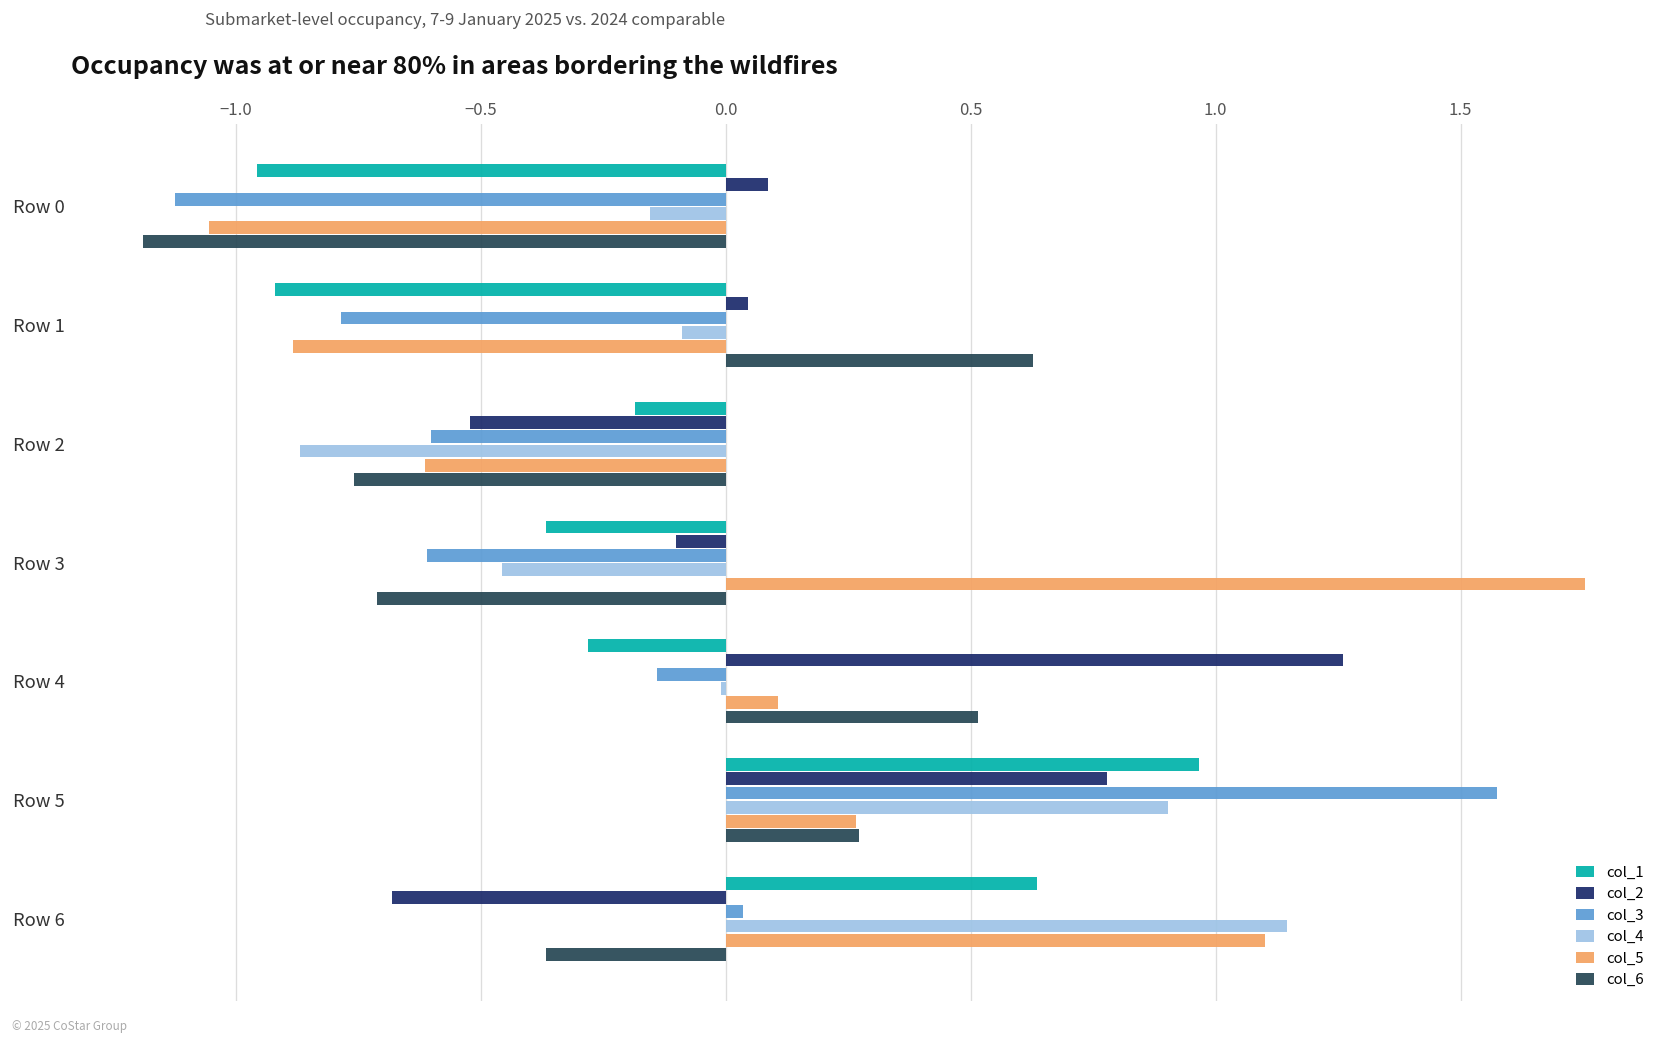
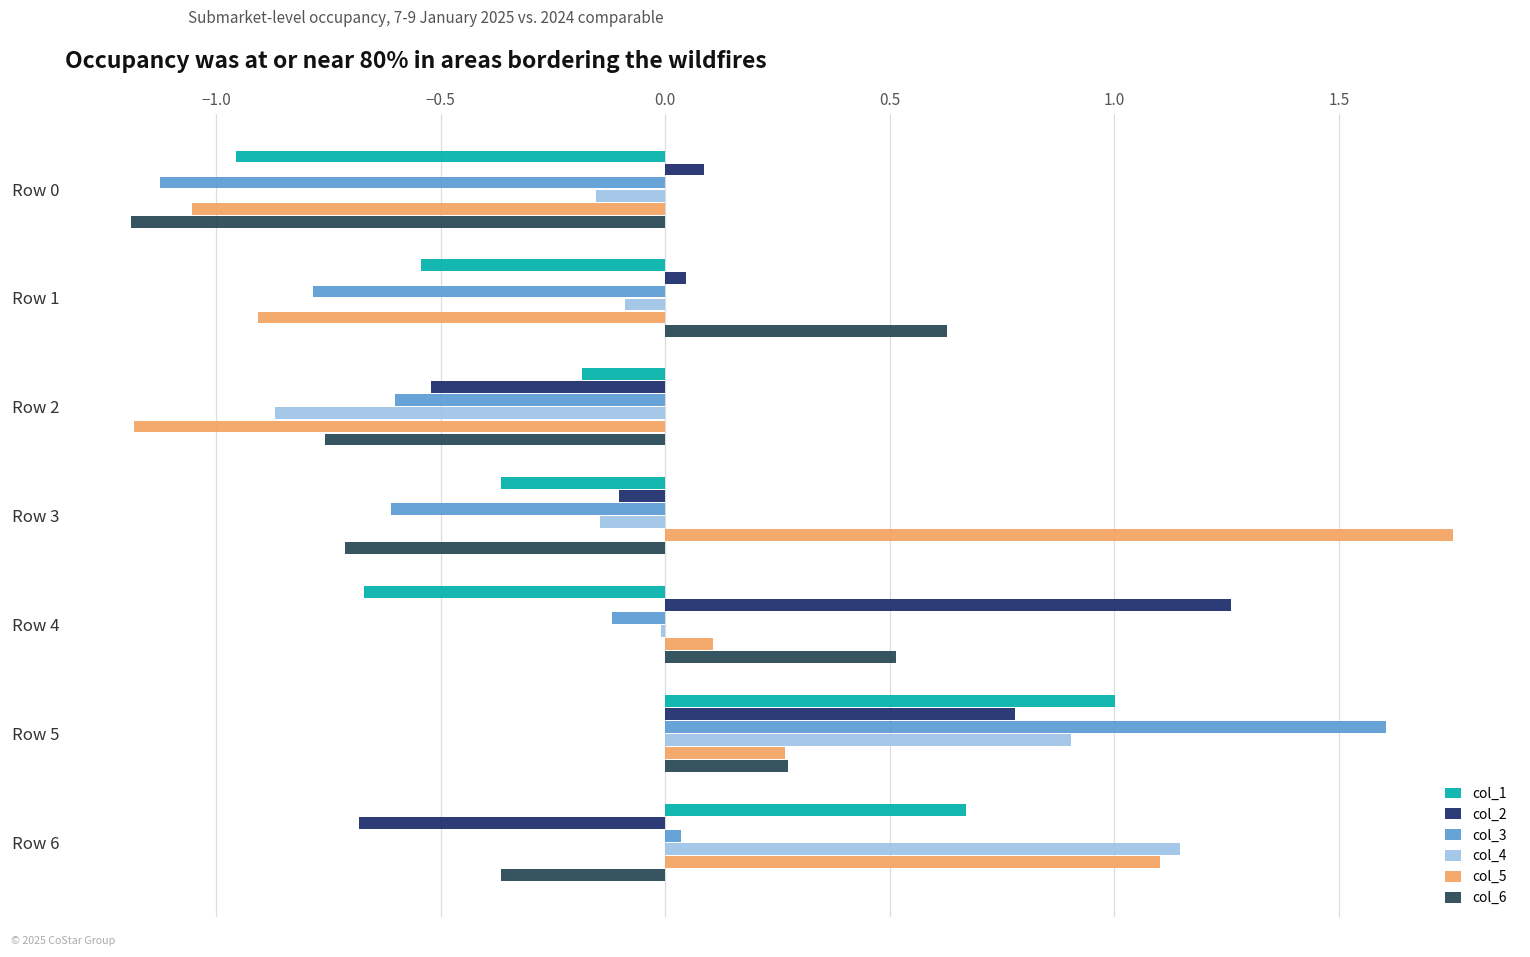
  {
    "col_1": {
      "Row 0": -0.96,
-     "Row 1": -0.92,
+     "Row 1": -0.54,
      "Row 2": -0.18,
      "Row 3": -0.37,
-     "Row 4": -0.28,
-     "Row 5": 0.97,
-     "Row 6": 0.64
+     "Row 4": -0.67,
+     "Row 5": 1.00,
+     "Row 6": 0.67
    },
    "col_3": {
      "Row 0": -1.12,
      "Row 1": -0.78,
      "Row 2": -0.60,
      "Row 3": -0.61,
-     "Row 4": -0.14,
-     "Row 5": 1.57,
+     "Row 4": -0.12,
+     "Row 5": 1.60,
      "Row 6": 0.03
    },
    "col_4": {
      "Row 0": -0.15,
      "Row 1": -0.09,
      "Row 2": -0.87,
-     "Row 3": -0.46,
+     "Row 3": -0.15,
      "Row 4": -0.01,
      "Row 5": 0.90,
      "Row 6": 1.15
    },
    "col_5": {
      "Row 0": -1.05,
-     "Row 1": -0.88,
-     "Row 2": -0.61,
+     "Row 1": -0.91,
+     "Row 2": -1.18,
      "Row 3": 1.75,
      "Row 4": 0.11,
      "Row 5": 0.27,
      "Row 6": 1.10
    }
  }
